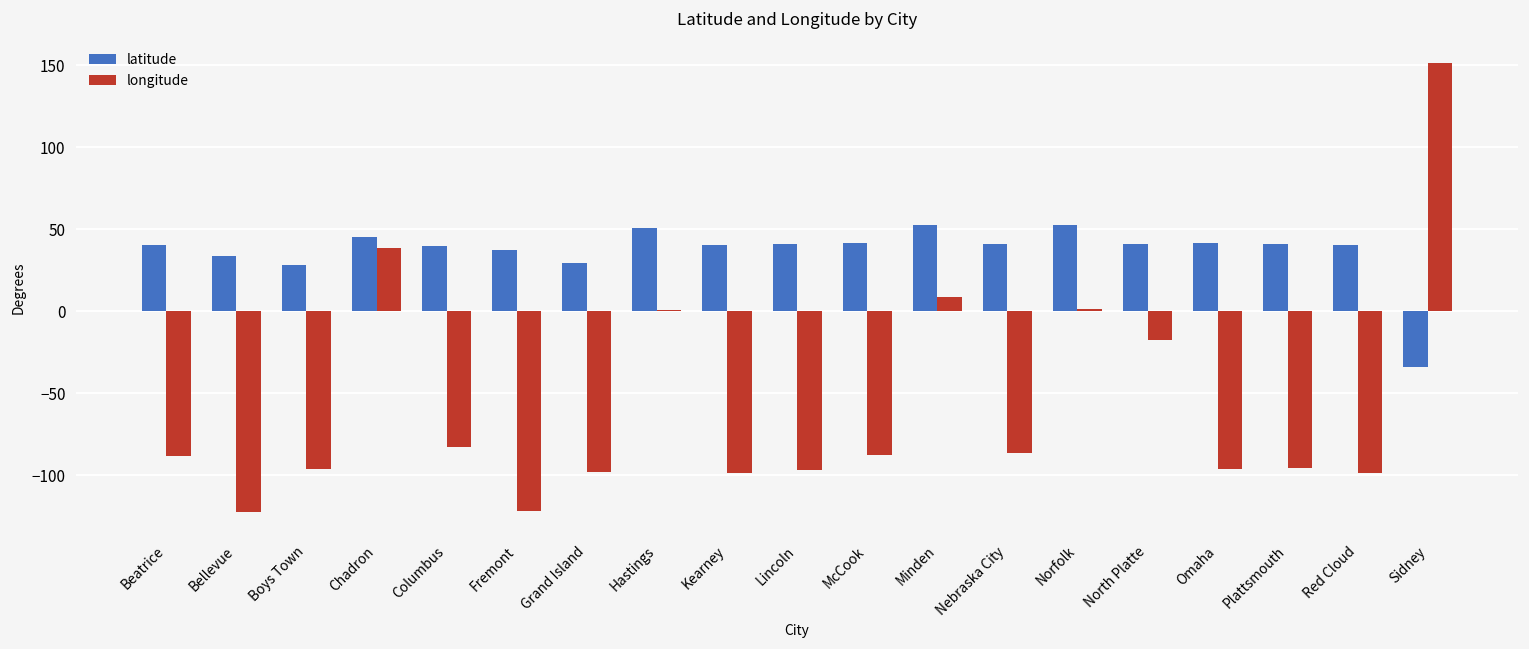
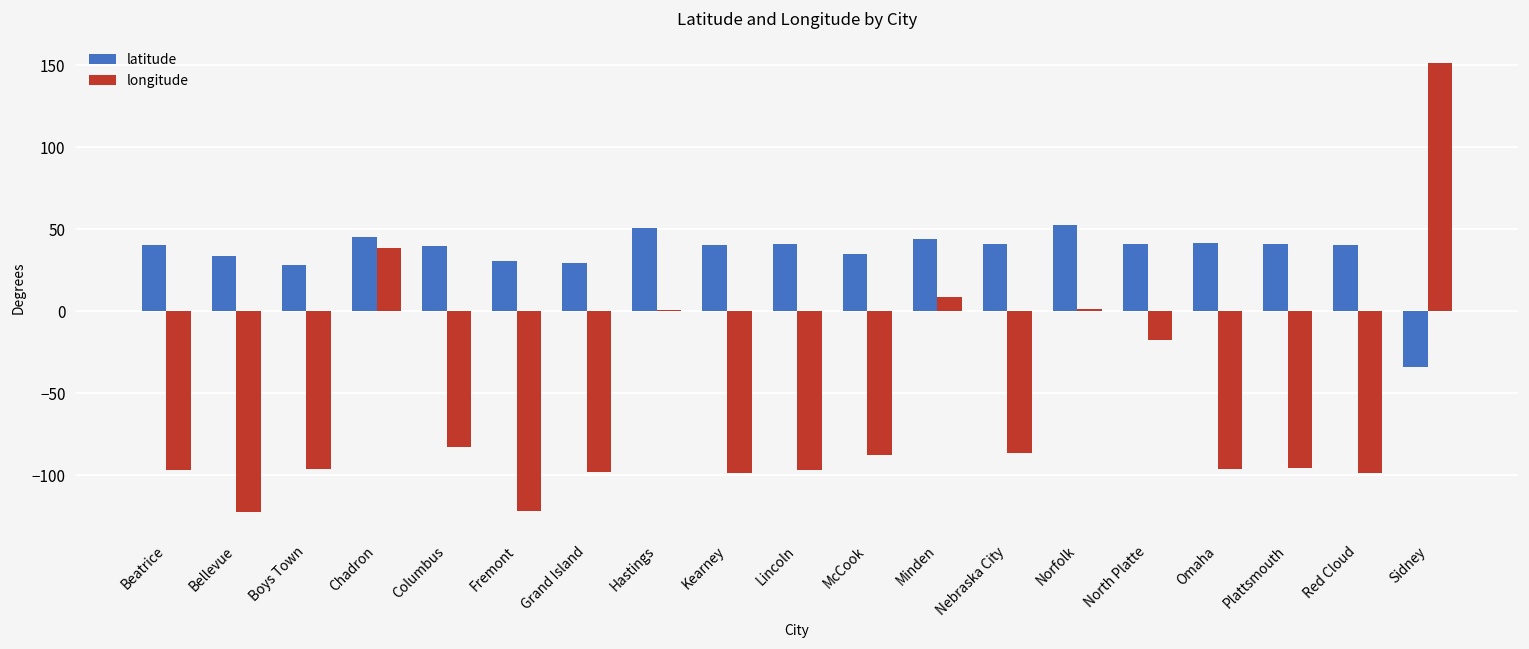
  {
    "latitude": {
      "Beatrice": 40,
      "Bellevue": 34,
      "Boys Town": 28,
      "Chadron": 45,
      "Columbus": 40,
-     "Fremont": 38,
+     "Fremont": 31,
      "Grand Island": 30,
      "Hastings": 51,
      "Kearney": 40,
      "Lincoln": 41,
-     "McCook": 42,
-     "Minden": 52,
+     "McCook": 35,
+     "Minden": 44,
      "Nebraska City": 41,
      "Norfolk": 53,
      "North Platte": 41,
      "Omaha": 41,
      "Plattsmouth": 41,
      "Red Cloud": 40,
      "Sidney": -34
    },
    "longitude": {
-     "Beatrice": -88,
+     "Beatrice": -97,
      "Bellevue": -122,
      "Boys Town": -96,
      "Chadron": 38,
      "Columbus": -83,
      "Fremont": -122,
      "Grand Island": -98,
      "Kearney": -99,
      "Lincoln": -97,
      "McCook": -88,
      "Minden": 9,
      "Nebraska City": -87,
      "North Platte": -18,
      "Omaha": -96,
      "Plattsmouth": -96,
      "Red Cloud": -99,
      "Sidney": 151
    }
  }
